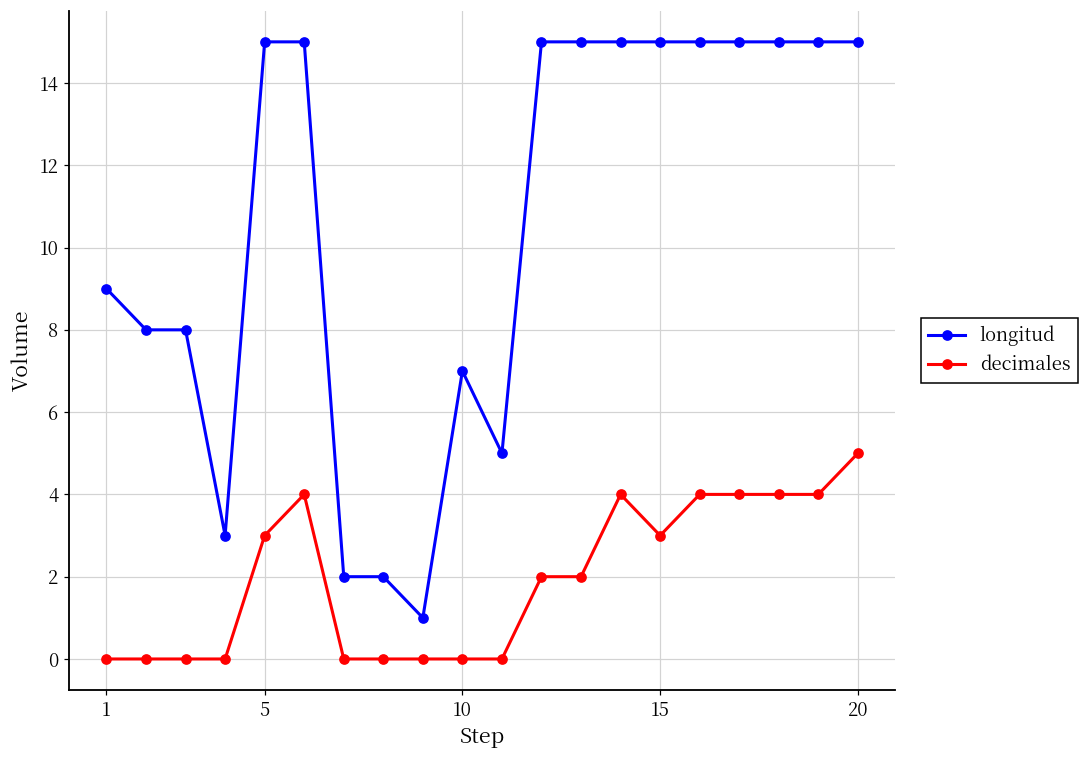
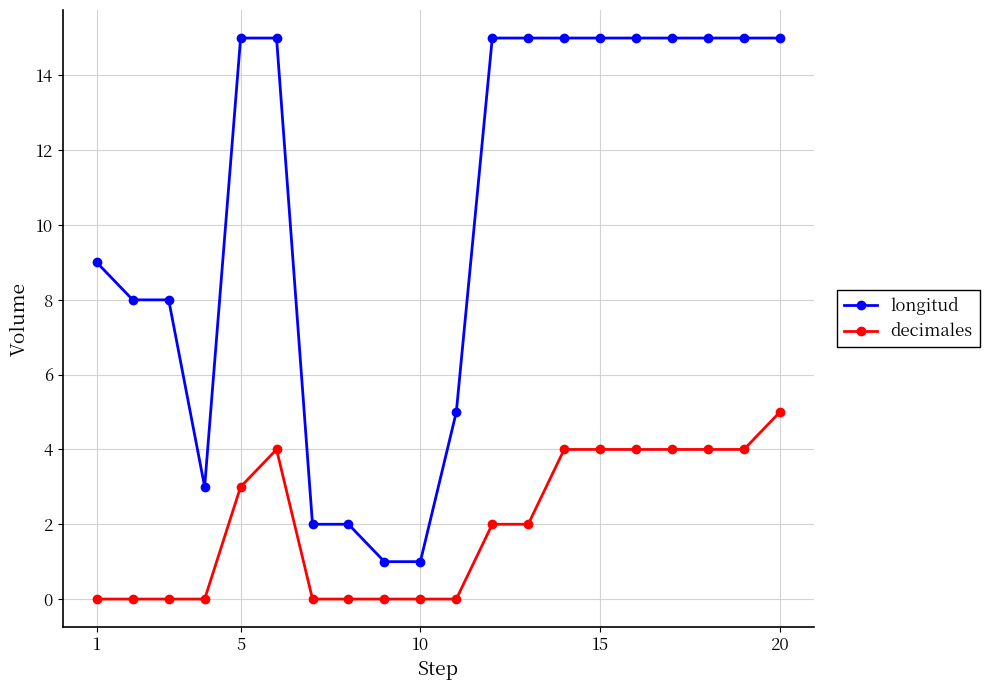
  {
    "longitud": {
      "1": 9,
      "5": 15,
-     "10": 7,
+     "10": 1,
      "15": 15,
      "20": 15
    },
    "decimales": {
      "1": 0,
      "5": 3,
      "10": 0,
-     "15": 3,
+     "15": 4,
      "20": 5
    }
  }
